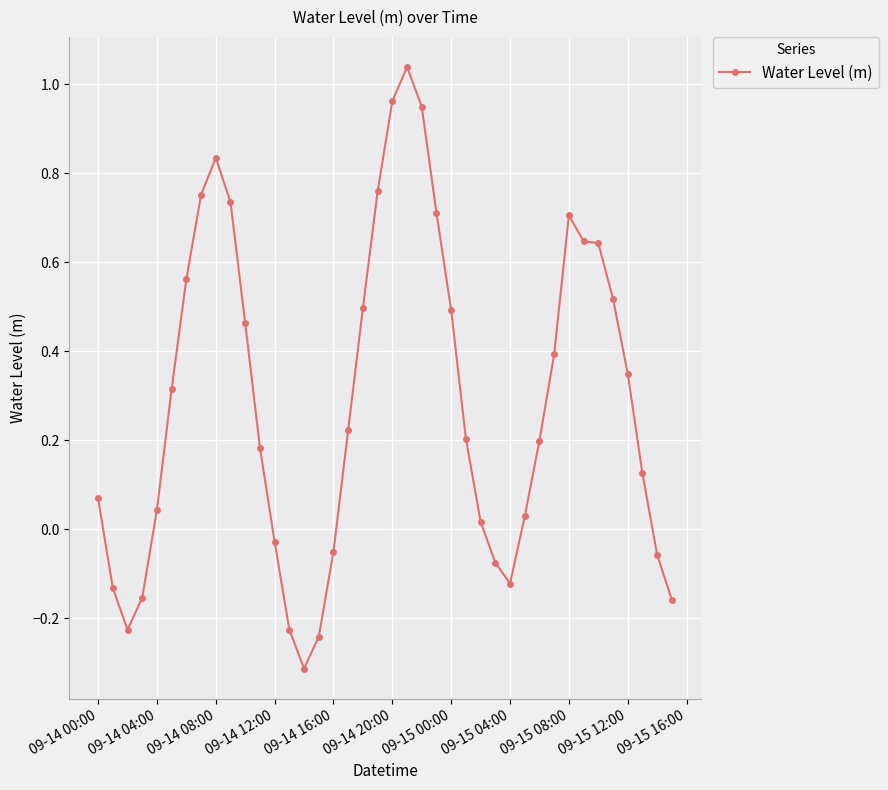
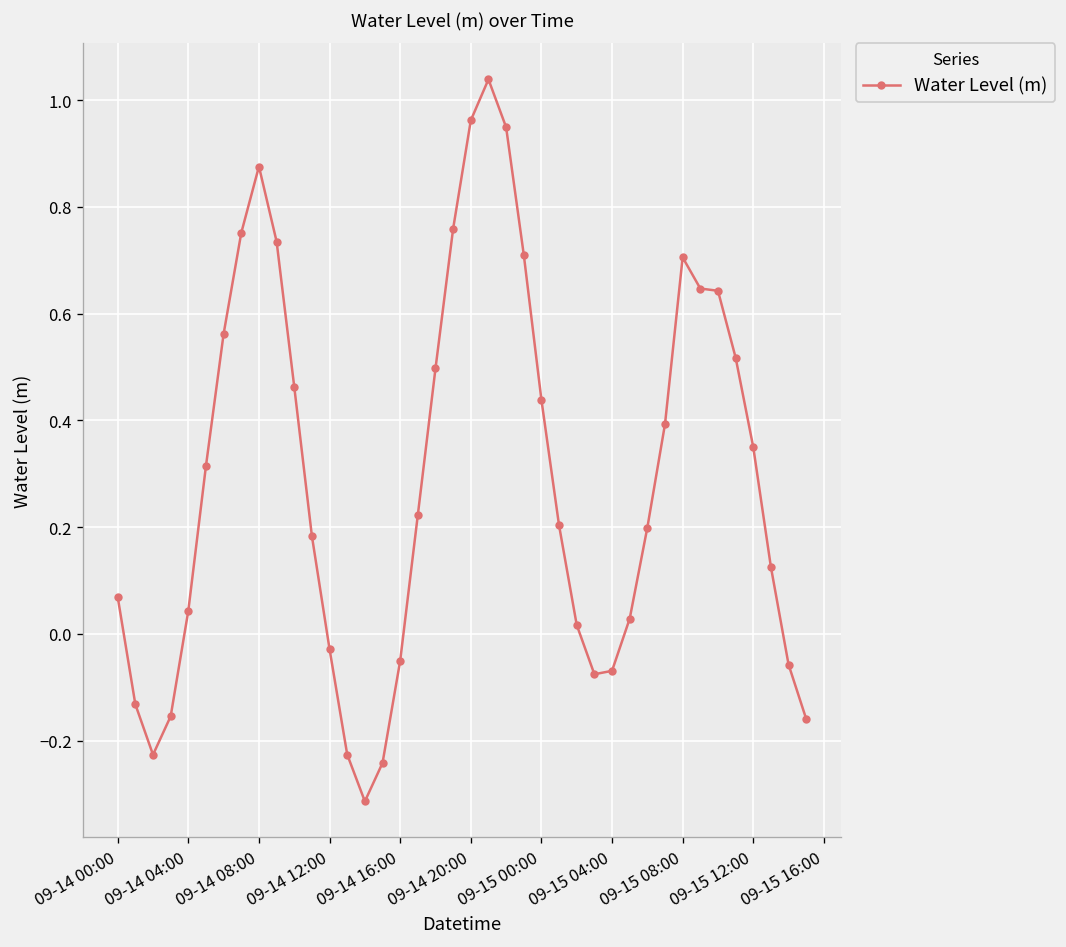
  {
    "09-14 00:00": 0.07,
    "09-14 04:00": 0.04,
-   "09-14 08:00": 0.84,
+   "09-14 08:00": 0.88,
    "09-14 12:00": -0.03,
    "09-14 16:00": -0.05,
    "09-14 20:00": 0.96,
-   "09-15 00:00": 0.49,
-   "09-15 04:00": -0.12,
+   "09-15 00:00": 0.44,
+   "09-15 04:00": -0.07,
    "09-15 08:00": 0.71,
    "09-15 12:00": 0.35
  }
